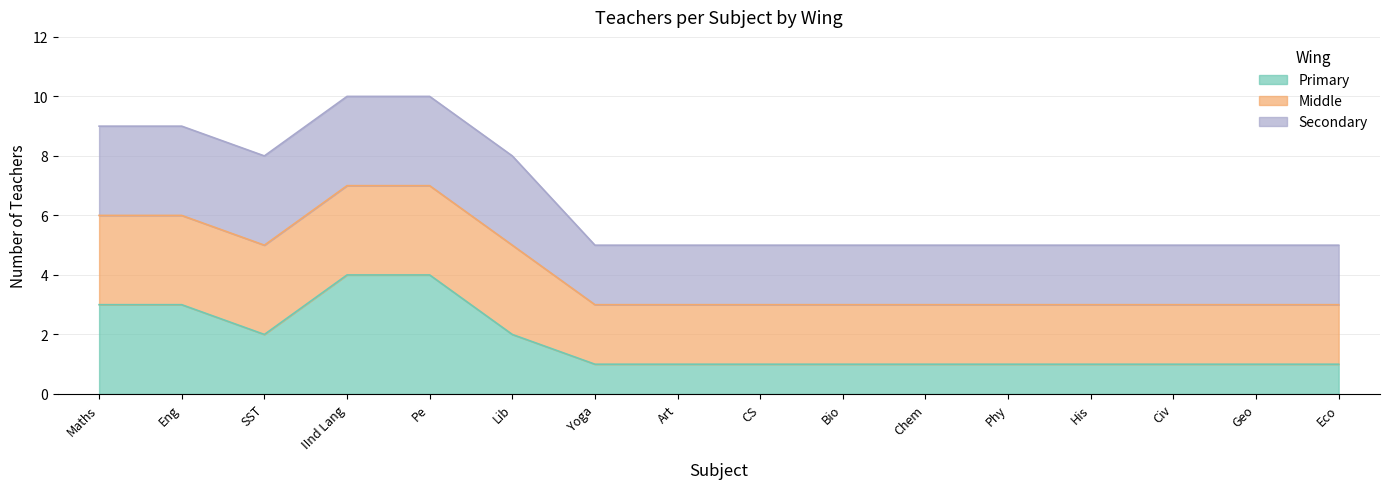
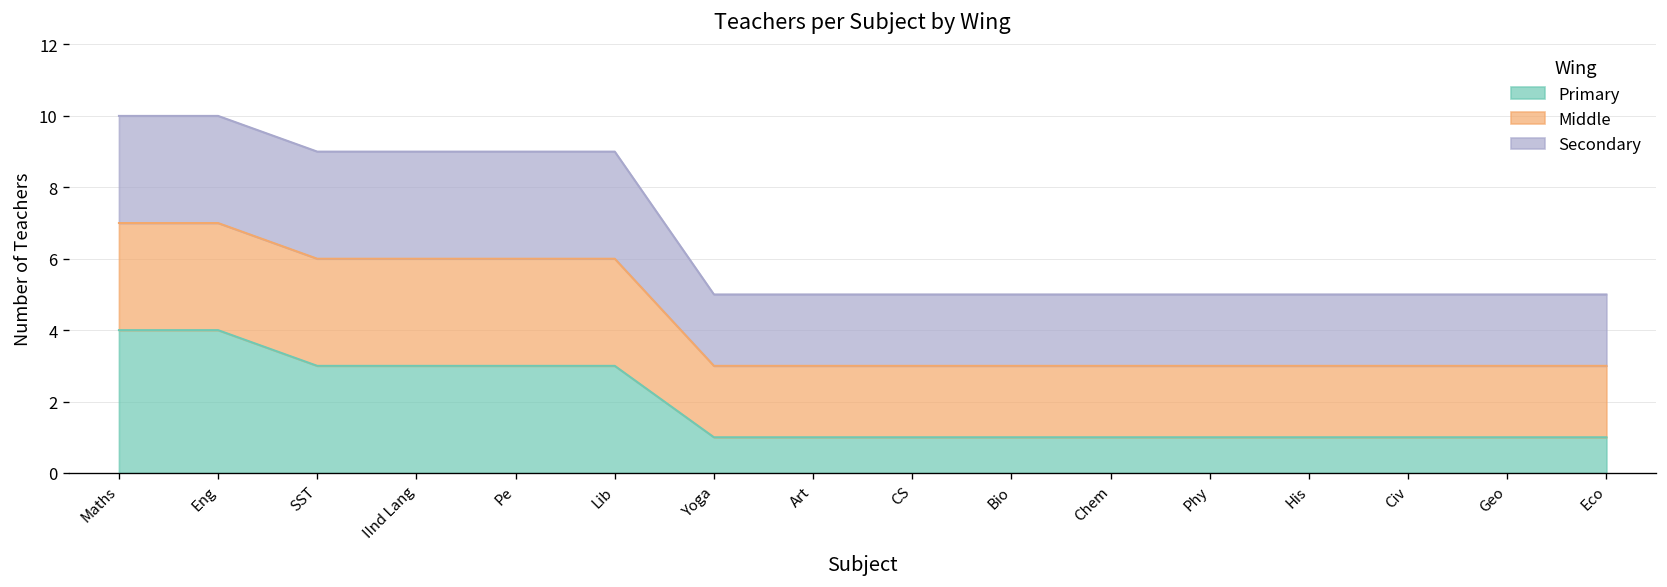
  {
    "Primary": {
-     "Maths": 3,
-     "Eng": 3,
-     "SST": 2,
-     "IInd Lang": 4,
-     "Pe": 4,
-     "Lib": 2,
+     "Maths": 4,
+     "Eng": 4,
+     "SST": 3,
+     "IInd Lang": 3,
+     "Pe": 3,
+     "Lib": 3,
      "Yoga": 1,
      "Art": 1,
      "CS": 1,
      "Bio": 1,
      "Chem": 1,
      "Phy": 1,
      "His": 1,
      "Civ": 1,
      "Geo": 1,
      "Eco": 1
    },
    "Middle": {
      "Maths": 3,
      "Eng": 3,
      "SST": 3,
      "IInd Lang": 3,
      "Pe": 3,
      "Lib": 3,
      "Yoga": 2,
      "Art": 2,
      "CS": 2,
      "Bio": 2,
      "Chem": 2,
      "Phy": 2,
      "His": 2,
      "Civ": 2,
      "Geo": 2,
      "Eco": 2
    },
    "Secondary": {
      "Maths": 3,
      "Eng": 3,
      "SST": 3,
      "IInd Lang": 3,
      "Pe": 3,
      "Lib": 3,
      "Yoga": 2,
      "Art": 2,
      "CS": 2,
      "Bio": 2,
      "Chem": 2,
      "Phy": 2,
      "His": 2,
      "Civ": 2,
      "Geo": 2,
      "Eco": 2
    }
  }
